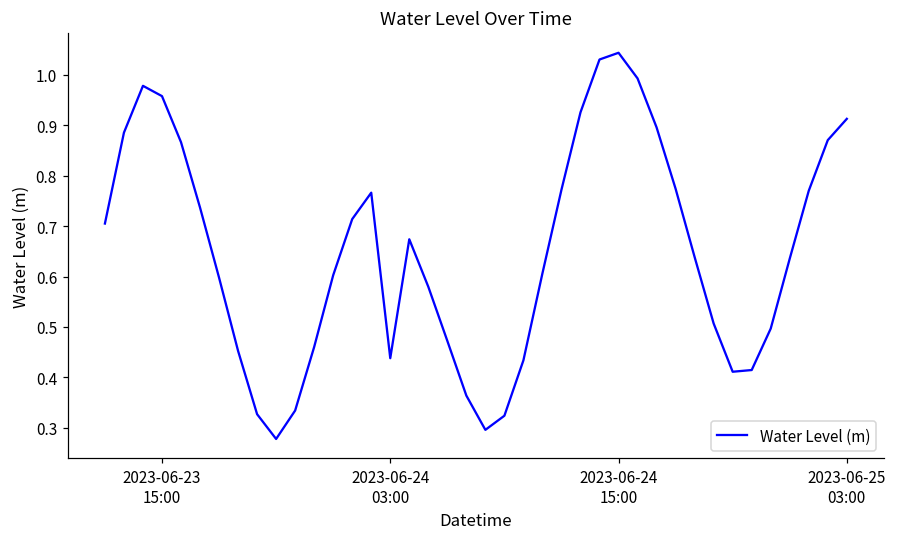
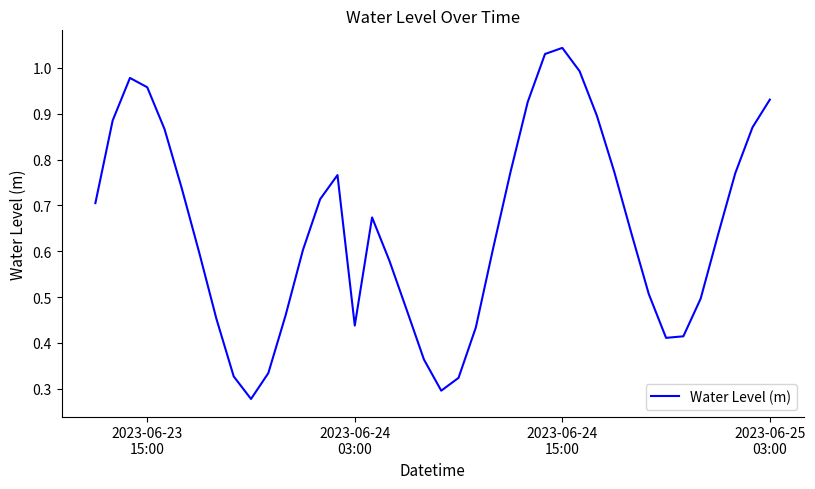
  {
    "2023-06-23 15:00": 0.96,
    "2023-06-24 03:00": 0.44,
    "2023-06-24 15:00": 1.04,
-   "2023-06-25 03:00": 0.91
+   "2023-06-25 03:00": 0.93
  }
